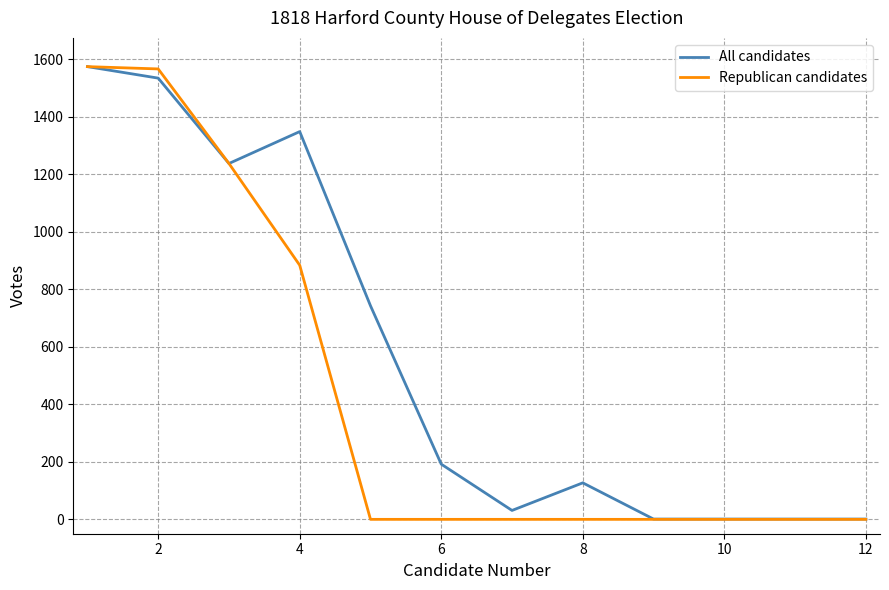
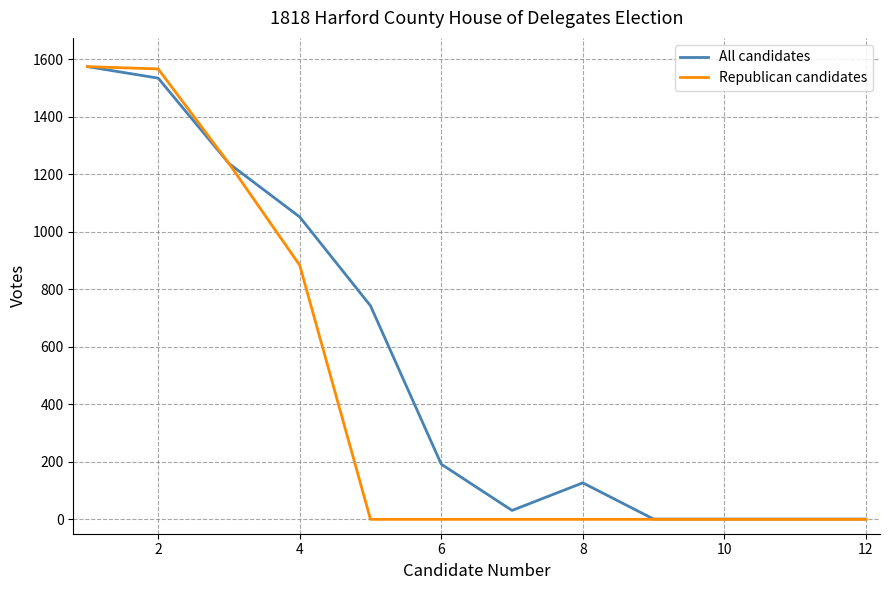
  {
    "All candidates": {
      "2": 1540,
-     "4": 1350,
+     "4": 1050,
      "6": 190,
      "8": 130
    },
    "Republican candidates": {
      "2": 1570,
      "4": 880,
      "6": 0,
      "8": 0
    }
  }
